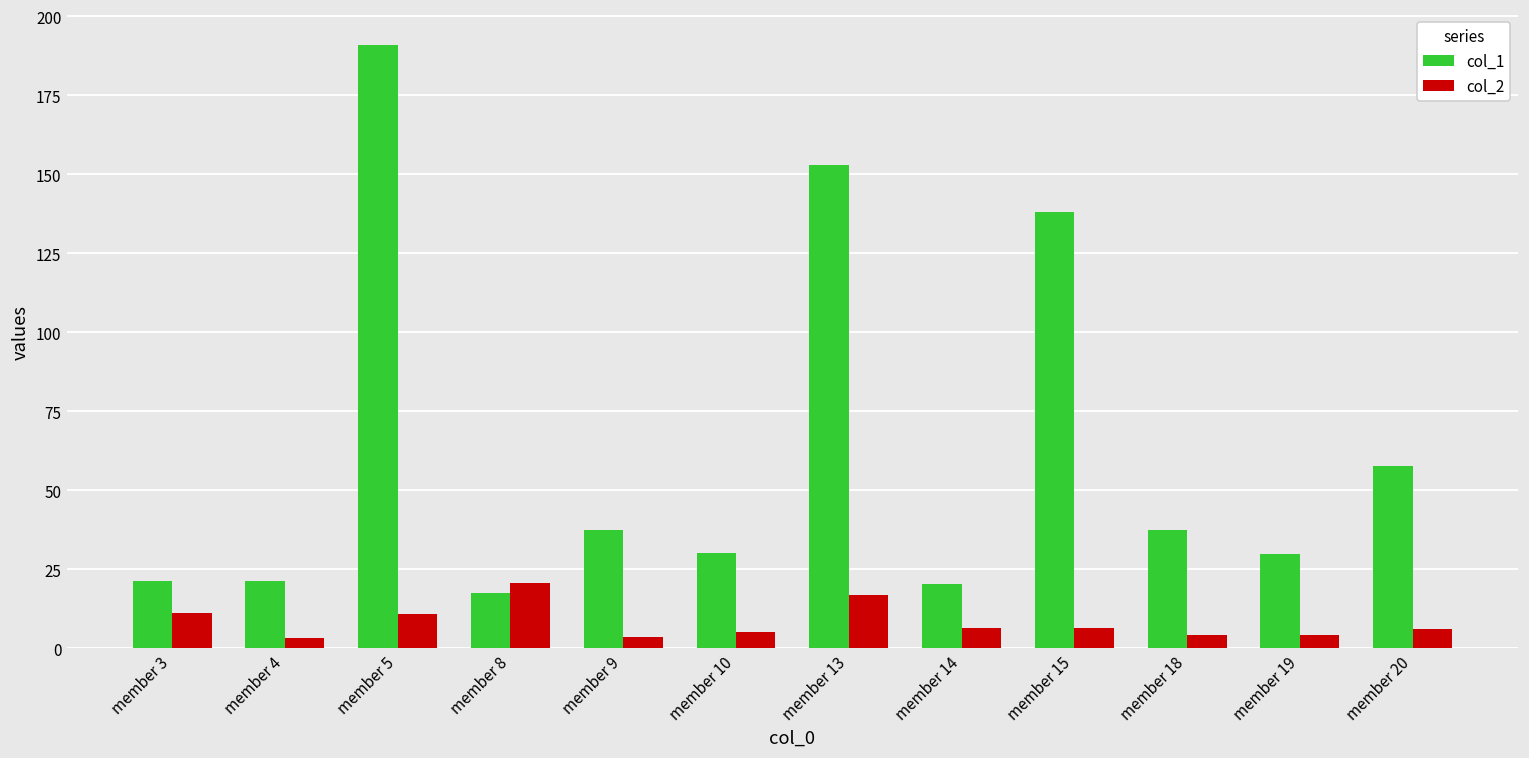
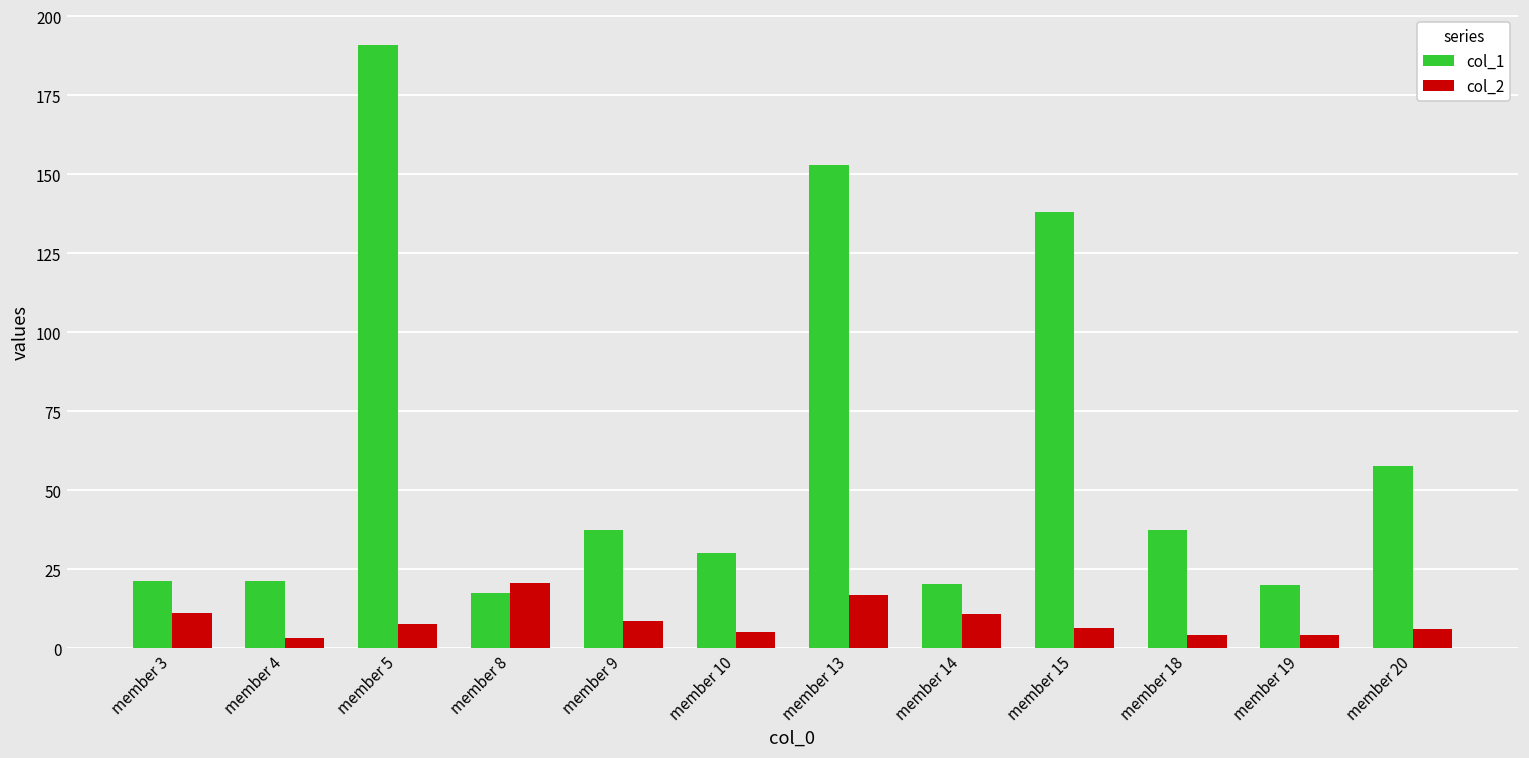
  {
    "col_1": {
      "member 3": 21,
      "member 4": 21,
      "member 5": 191,
      "member 8": 18,
      "member 9": 37,
      "member 10": 30,
      "member 13": 153,
      "member 14": 20,
      "member 15": 138,
      "member 18": 37,
-     "member 19": 30,
+     "member 19": 20,
      "member 20": 58
    },
    "col_2": {
      "member 3": 11,
      "member 4": 3,
-     "member 5": 11,
+     "member 5": 8,
      "member 8": 21,
-     "member 9": 4,
+     "member 9": 9,
      "member 10": 5,
      "member 13": 17,
-     "member 14": 7,
+     "member 14": 11,
      "member 15": 7,
      "member 18": 4,
      "member 19": 4,
      "member 20": 6
    }
  }
